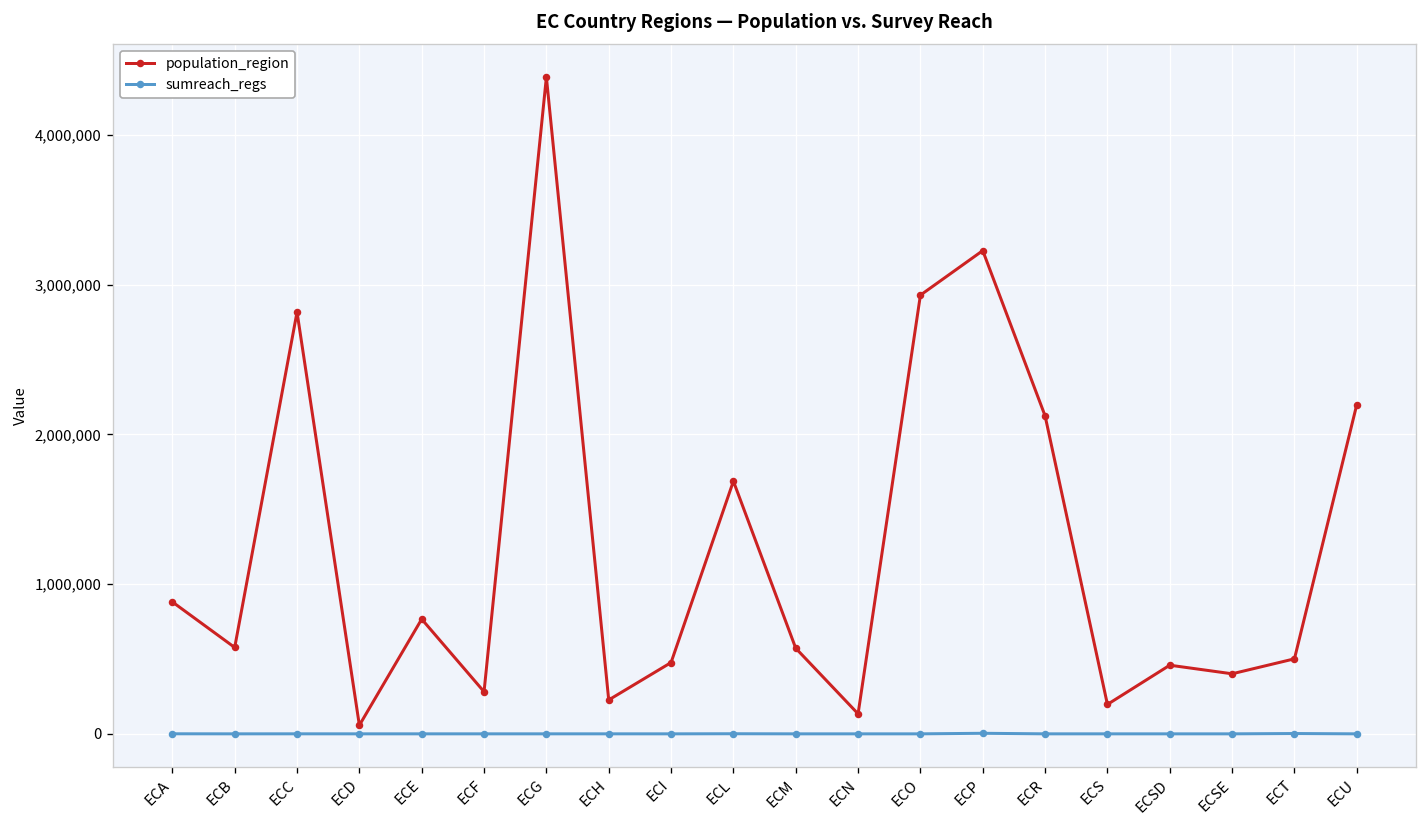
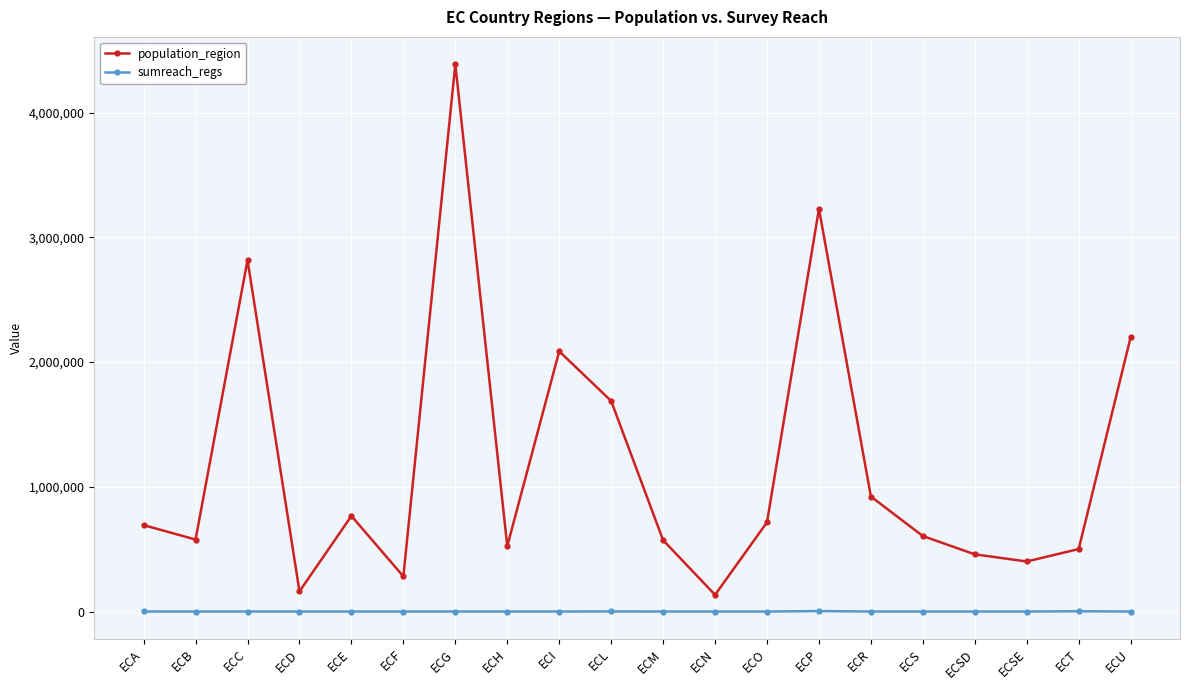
  {
    "population_region": {
-     "ECA": "880,000",
+     "ECA": "690,000",
      "ECB": "580,000",
      "ECC": "2,820,000",
-     "ECD": "60,000",
+     "ECD": "160,000",
      "ECE": "770,000",
      "ECF": "280,000",
      "ECG": "4,390,000",
-     "ECH": "230,000",
-     "ECI": "480,000",
+     "ECH": "520,000",
+     "ECI": "2,090,000",
      "ECL": "1,690,000",
      "ECM": "570,000",
      "ECN": "130,000",
-     "ECO": "2,930,000",
+     "ECO": "720,000",
      "ECP": "3,230,000",
-     "ECR": "2,120,000",
-     "ECS": "200,000",
+     "ECR": "920,000",
+     "ECS": "610,000",
      "ECSD": "460,000",
      "ECSE": "400,000",
      "ECT": "500,000",
      "ECU": "2,200,000"
    },
    "sumreach_regs": {
      "ECA": "0",
      "ECB": "0",
      "ECC": "0",
      "ECD": "0",
      "ECE": "0",
      "ECF": "0",
      "ECG": "0",
      "ECH": "0",
      "ECI": "0",
      "ECL": "0",
      "ECM": "0",
      "ECN": "0",
      "ECO": "0",
      "ECP": "0",
      "ECR": "0",
      "ECS": "0",
      "ECSD": "0",
      "ECSE": "0",
      "ECT": "0",
      "ECU": "0"
    }
  }
